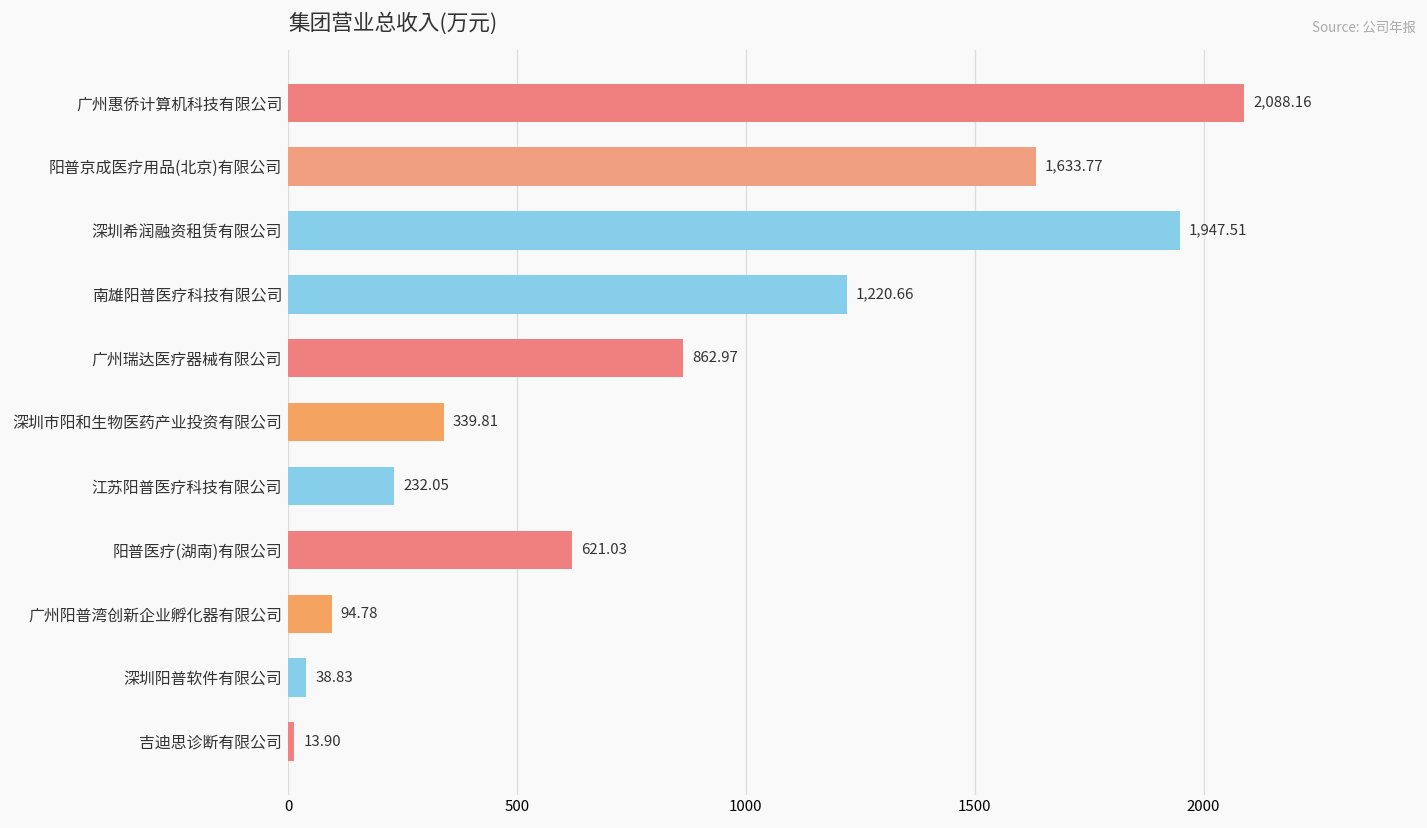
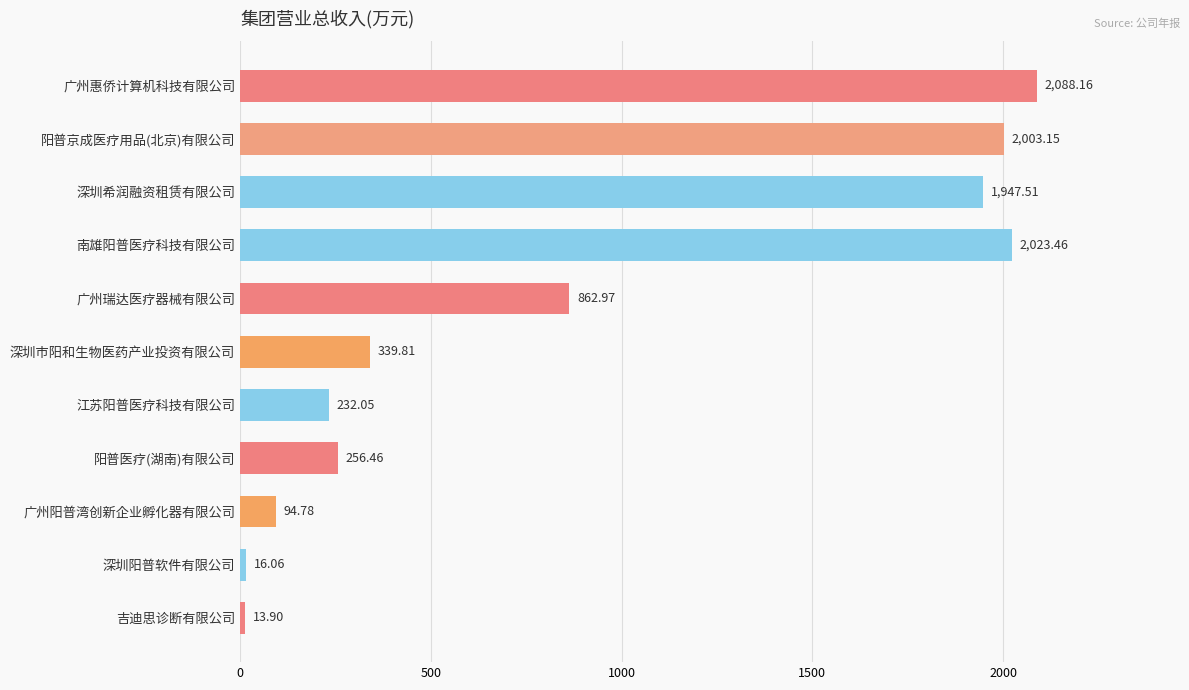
  {
    "广州惠侨计算机科技有限公司": "2,088.16",
-   "阳普京成医疗用品(北京)有限公司": "1,633.77",
+   "阳普京成医疗用品(北京)有限公司": "2,003.15",
    "深圳希润融资租赁有限公司": "1,947.51",
-   "南雄阳普医疗科技有限公司": "1,220.66",
+   "南雄阳普医疗科技有限公司": "2,023.46",
    "广州瑞达医疗器械有限公司": "862.97",
    "深圳市阳和生物医药产业投资有限公司": "339.81",
    "江苏阳普医疗科技有限公司": "232.05",
-   "阳普医疗(湖南)有限公司": "621.03",
+   "阳普医疗(湖南)有限公司": "256.46",
    "广州阳普湾创新企业孵化器有限公司": "94.78",
-   "深圳阳普软件有限公司": "38.83",
+   "深圳阳普软件有限公司": "16.06",
    "吉迪思诊断有限公司": "13.90"
  }
